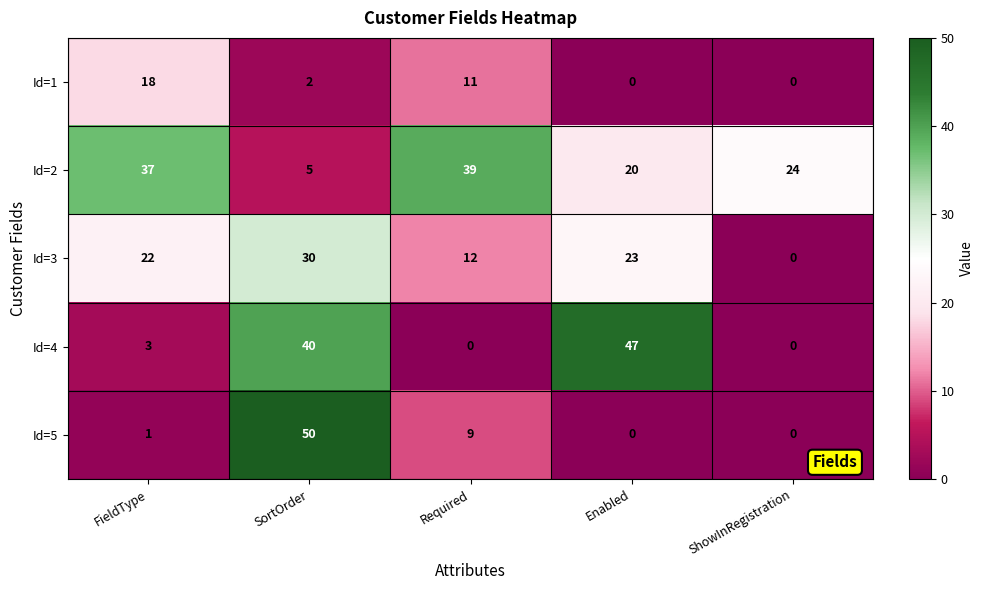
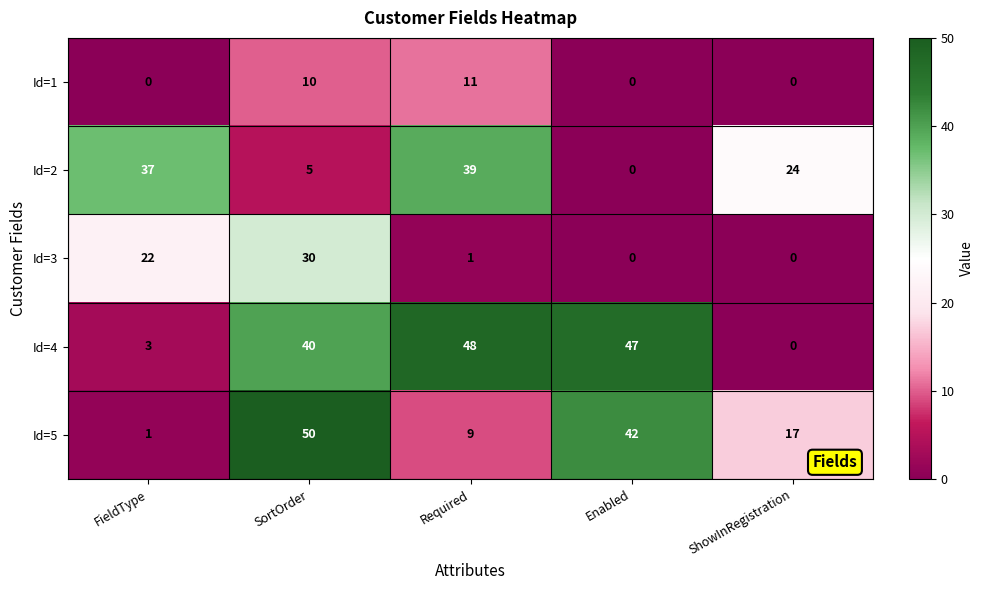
  {
    "Id=1": {
-     "FieldType": 18,
-     "SortOrder": 2,
+     "FieldType": 0,
+     "SortOrder": 10,
      "Required": 11,
      "Enabled": 0,
      "ShowInRegistration": 0
    },
    "Id=2": {
      "FieldType": 37,
      "SortOrder": 5,
      "Required": 39,
-     "Enabled": 20,
+     "Enabled": 0,
      "ShowInRegistration": 24
    },
    "Id=3": {
      "FieldType": 22,
      "SortOrder": 30,
-     "Required": 12,
-     "Enabled": 23,
+     "Required": 1,
+     "Enabled": 0,
      "ShowInRegistration": 0
    },
    "Id=4": {
      "FieldType": 3,
      "SortOrder": 40,
-     "Required": 0,
+     "Required": 48,
      "Enabled": 47,
      "ShowInRegistration": 0
    },
    "Id=5": {
      "FieldType": 1,
      "SortOrder": 50,
      "Required": 9,
-     "Enabled": 0,
-     "ShowInRegistration": 0
+     "Enabled": 42,
+     "ShowInRegistration": 17
    }
  }
